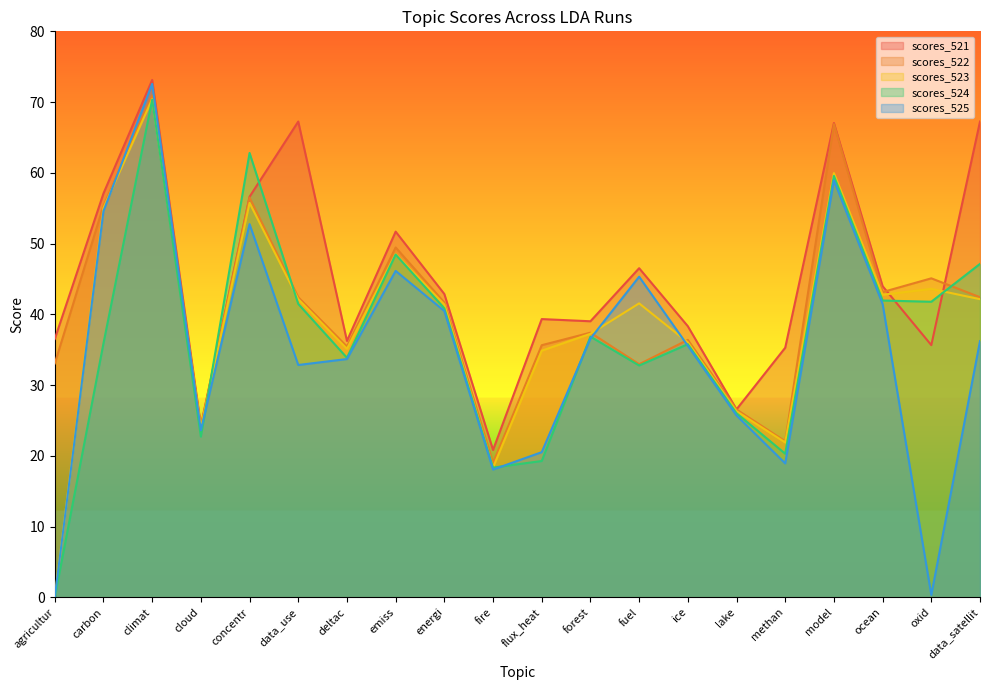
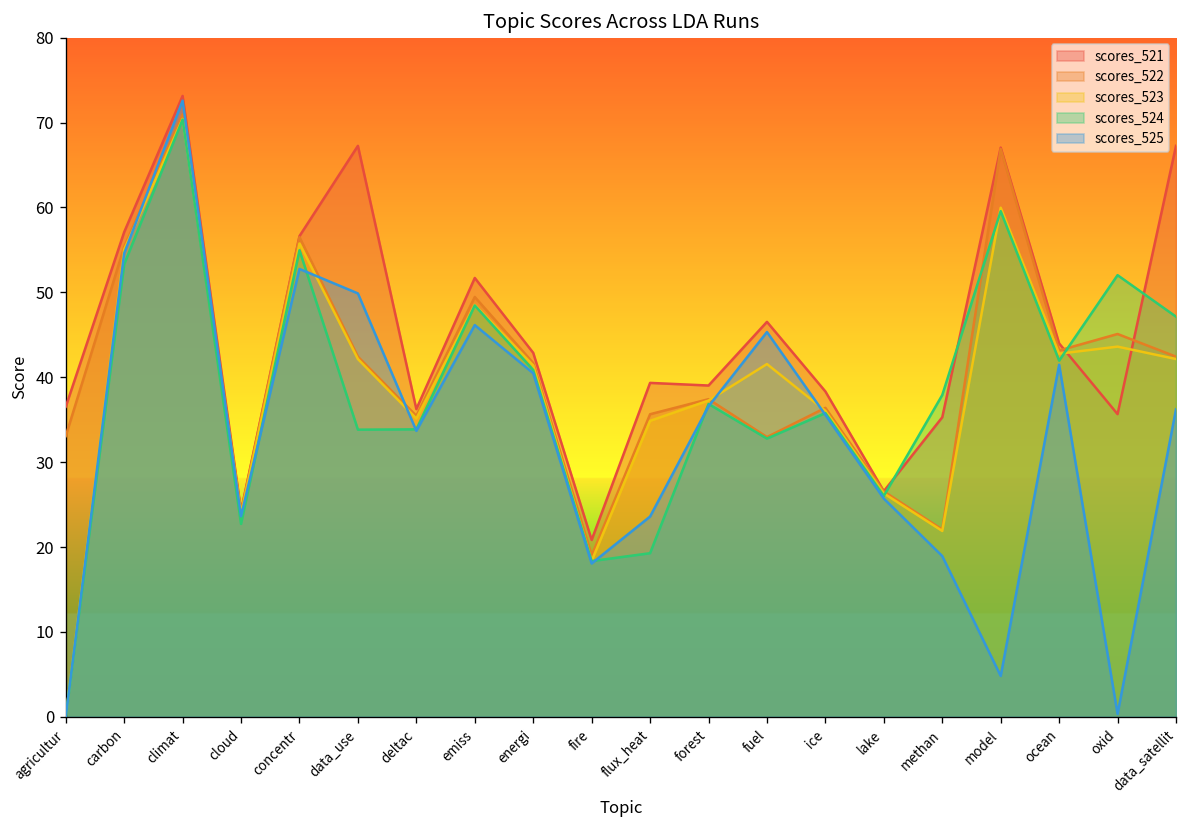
  {
    "scores_524": {
-     "carbon": 36,
+     "carbon": 53,
      "cloud": 23,
-     "concentr": 63,
-     "data_use": 41,
+     "concentr": 55,
+     "data_use": 34,
      "energi": 41,
      "flux_heat": 19,
-     "methan": 20,
+     "methan": 38,
      "model": 60,
      "ocean": 42,
-     "oxid": 42,
+     "oxid": 52,
      "data_satellit": 47
    },
    "scores_525": {
      "carbon": 55,
      "climat": 73,
      "concentr": 53,
-     "data_use": 33,
+     "data_use": 50,
      "emiss": 46,
      "energi": 40,
-     "flux_heat": 21,
+     "flux_heat": 24,
      "fuel": 45,
      "methan": 19,
-     "model": 59,
+     "model": 5,
      "ocean": 41,
      "oxid": 0,
      "data_satellit": 36
    }
  }
